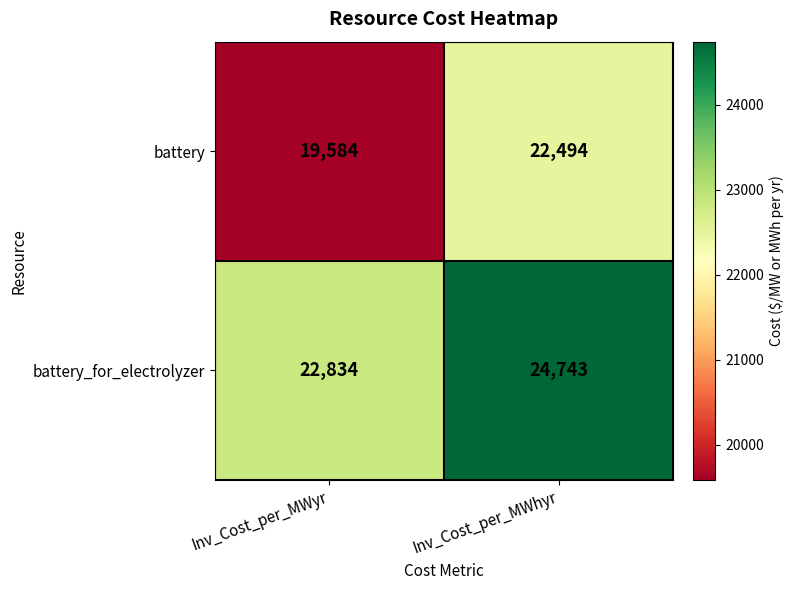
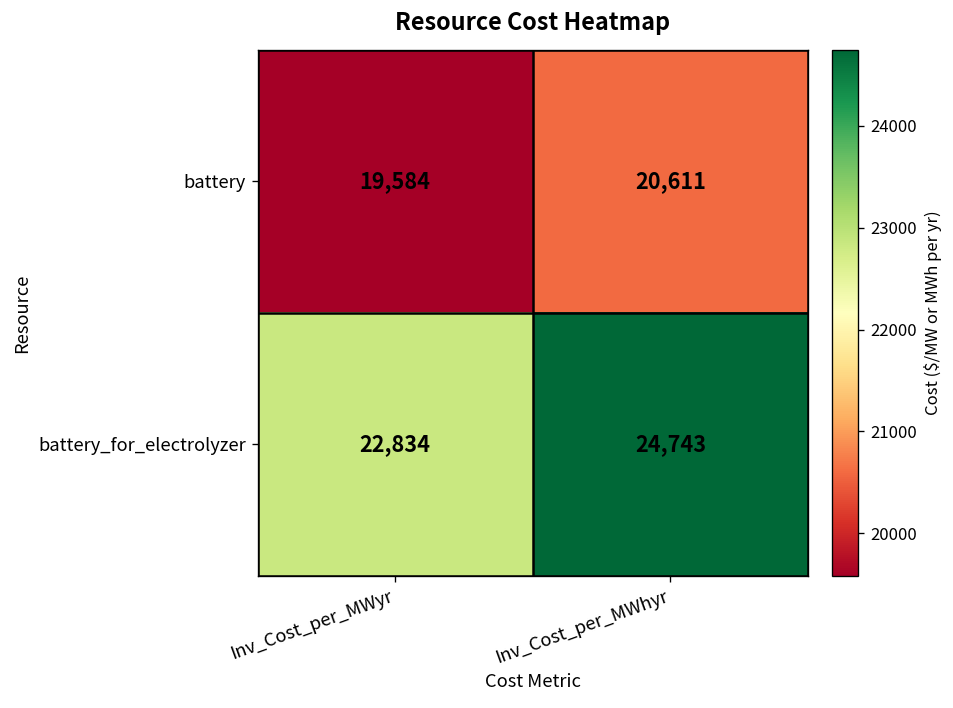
  {
    "battery": {
      "Inv_Cost_per_MWyr": "19,584",
-     "Inv_Cost_per_MWhyr": "22,494"
+     "Inv_Cost_per_MWhyr": "20,611"
    },
    "battery_for_electrolyzer": {
      "Inv_Cost_per_MWyr": "22,834",
      "Inv_Cost_per_MWhyr": "24,743"
    }
  }
